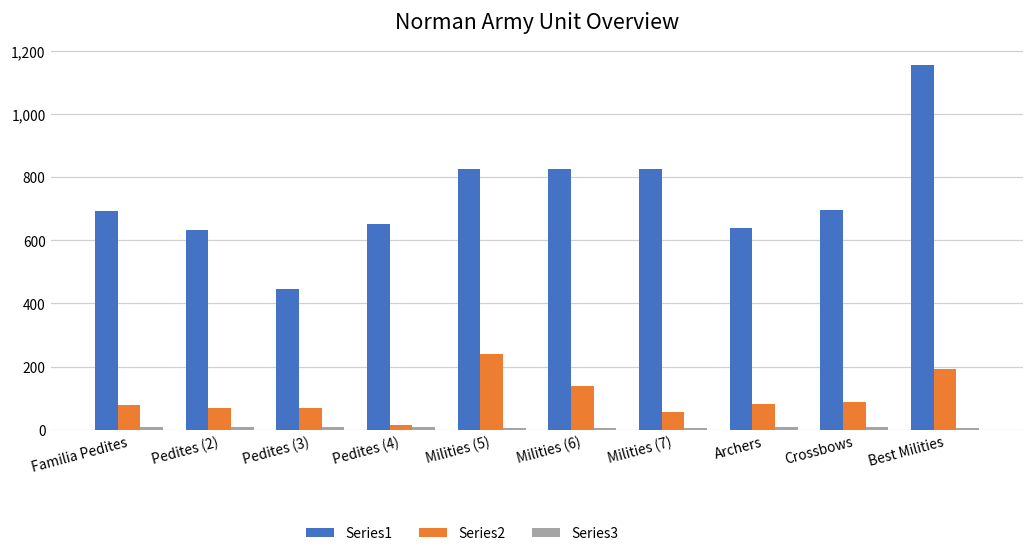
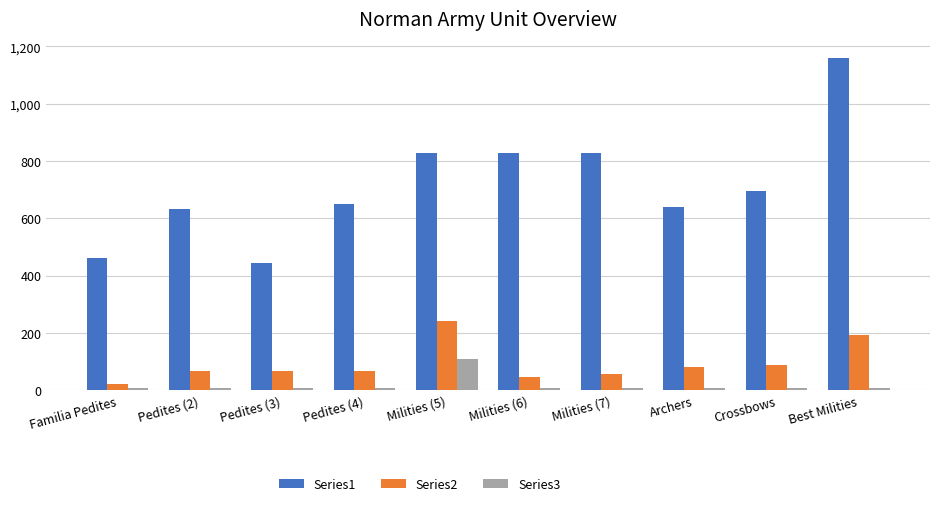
  {
    "Series1": {
-     "Familia Pedites": "690",
+     "Familia Pedites": "460",
      "Pedites (2)": "630",
      "Pedites (3)": "450",
      "Pedites (4)": "650",
      "Milities (5)": "830",
      "Milities (6)": "830",
      "Milities (7)": "830",
      "Archers": "640",
      "Crossbows": "700",
      "Best Milities": "1,160"
    },
    "Series2": {
-     "Familia Pedites": "80",
+     "Familia Pedites": "20",
      "Pedites (2)": "70",
      "Pedites (3)": "70",
-     "Pedites (4)": "20",
+     "Pedites (4)": "70",
      "Milities (5)": "240",
-     "Milities (6)": "140",
+     "Milities (6)": "50",
      "Milities (7)": "60",
      "Archers": "80",
      "Crossbows": "90",
      "Best Milities": "190"
    },
    "Series3": {
      "Familia Pedites": "10",
      "Pedites (2)": "10",
      "Pedites (3)": "10",
      "Pedites (4)": "10",
-     "Milities (5)": "10"
+     "Milities (5)": "110"
    }
  }
